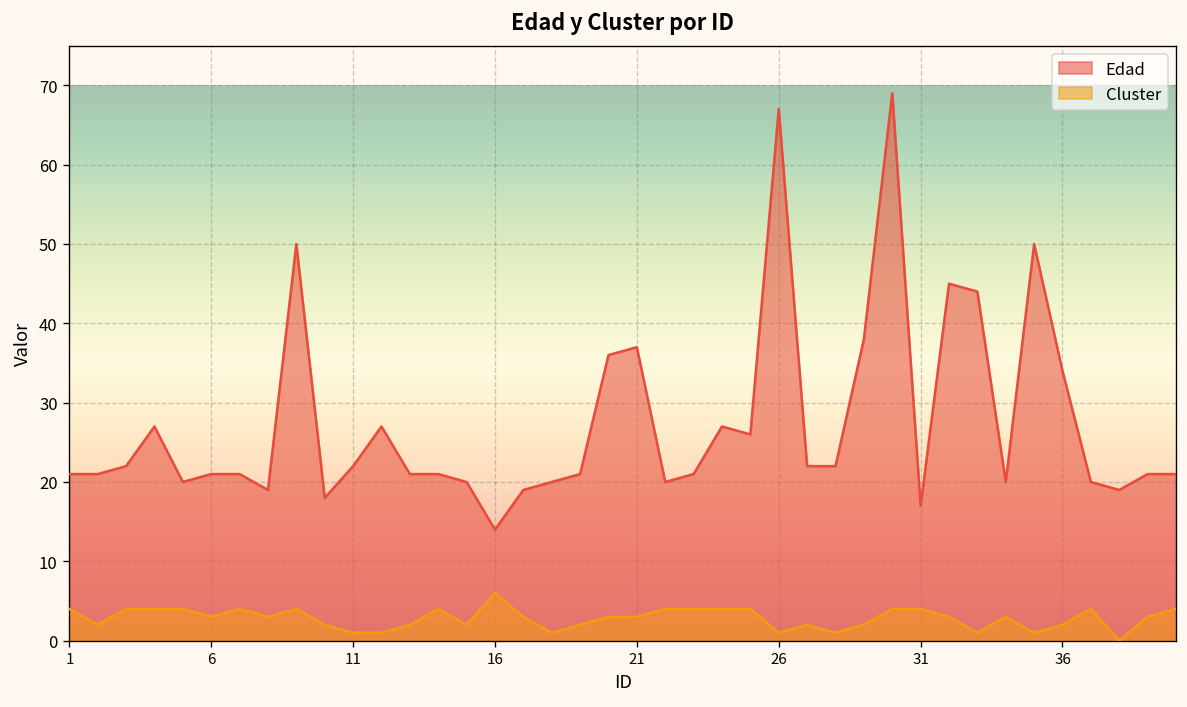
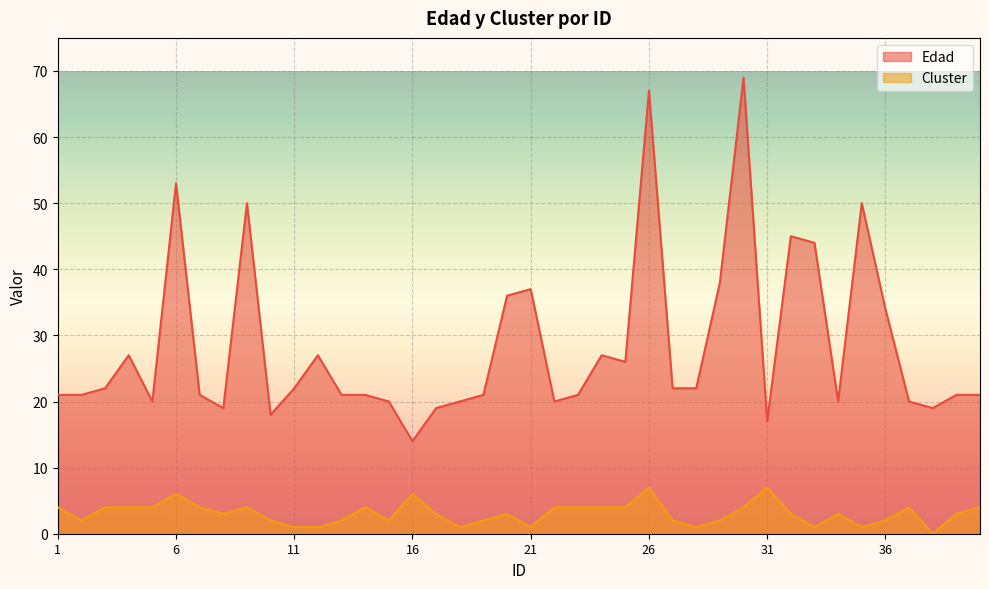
  {
    "Edad": {
      "1": 21,
-     "6": 21,
+     "6": 53,
      "11": 22,
      "16": 14,
      "21": 37,
      "26": 67,
      "31": 17,
      "36": 34
    },
    "Cluster": {
      "1": 4,
-     "6": 3,
+     "6": 6,
      "11": 1,
      "16": 6,
-     "21": 3,
-     "26": 1,
-     "31": 4,
+     "21": 1,
+     "26": 7,
+     "31": 7,
      "36": 2
    }
  }
